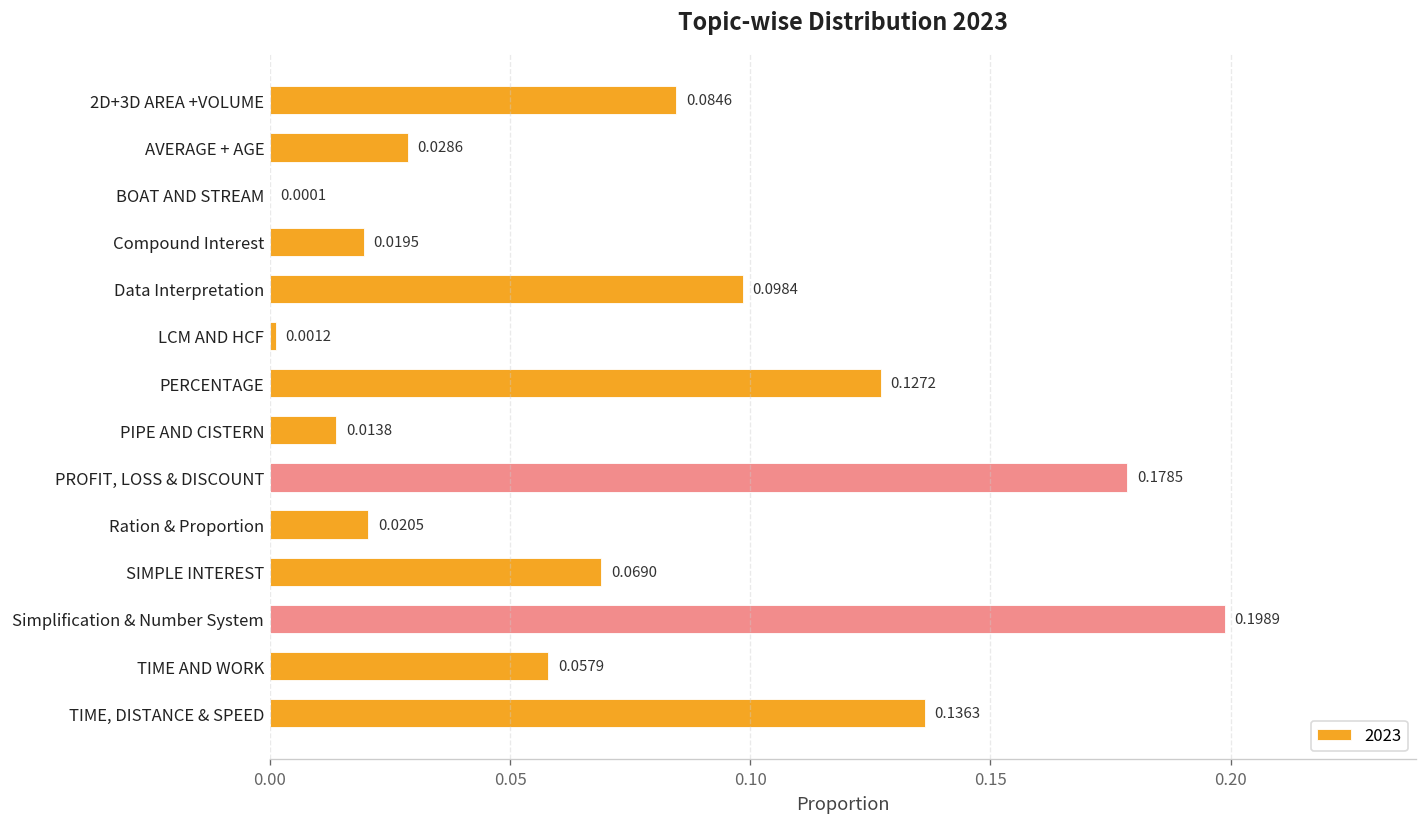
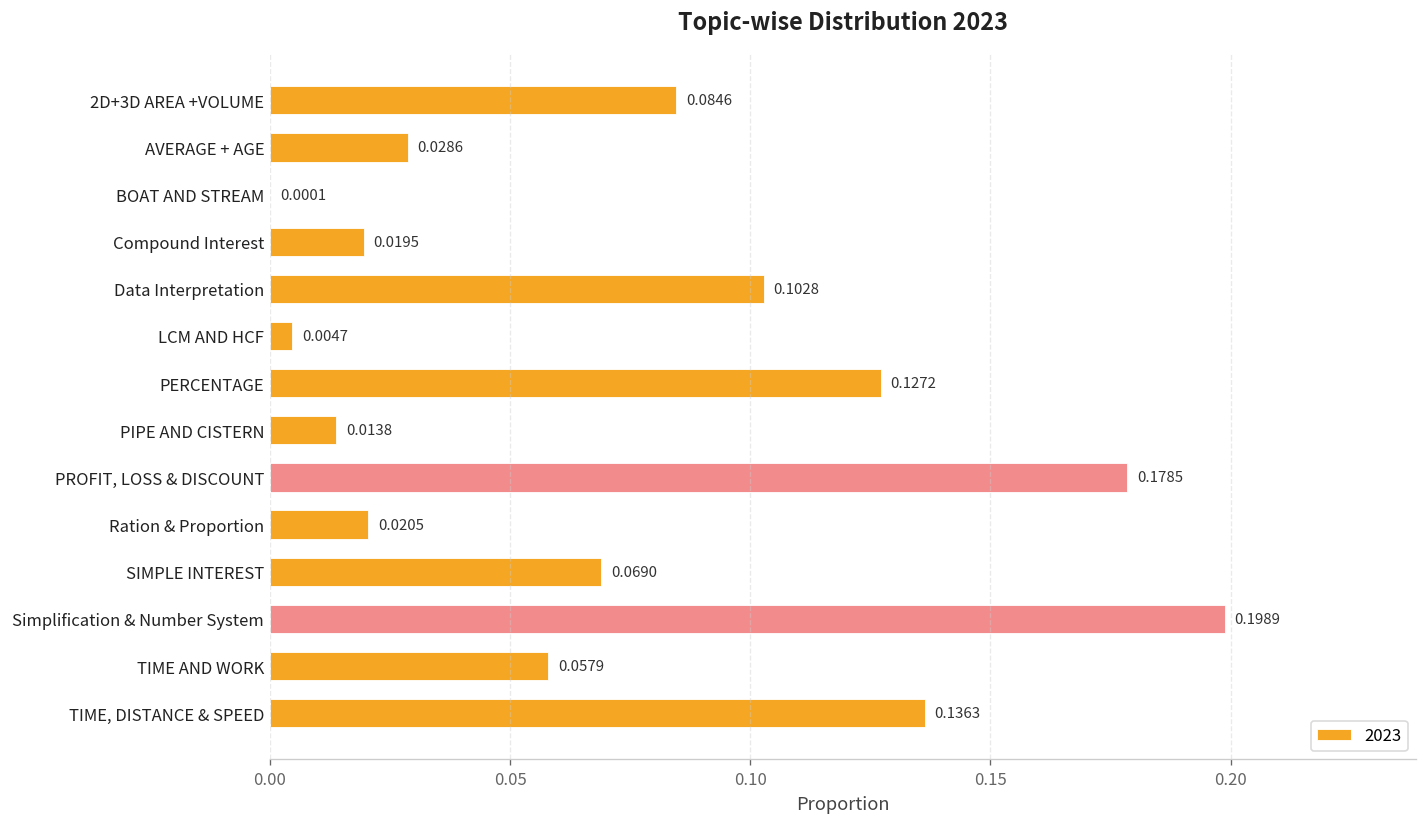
  {
    "2D+3D AREA +VOLUME": 0.0846,
    "AVERAGE + AGE": 0.0286,
    "BOAT AND STREAM": 0.0001,
    "Compound Interest": 0.0195,
-   "Data Interpretation": 0.0984,
-   "LCM AND HCF": 0.0012,
+   "Data Interpretation": 0.1028,
+   "LCM AND HCF": 0.0047,
    "PERCENTAGE": 0.1272,
    "PIPE AND CISTERN": 0.0138,
    "PROFIT, LOSS & DISCOUNT": 0.1785,
    "Ration & Proportion": 0.0205,
    "SIMPLE INTEREST": 0.0690,
    "Simplification & Number System": 0.1989,
    "TIME AND WORK": 0.0579,
    "TIME, DISTANCE & SPEED": 0.1363
  }
